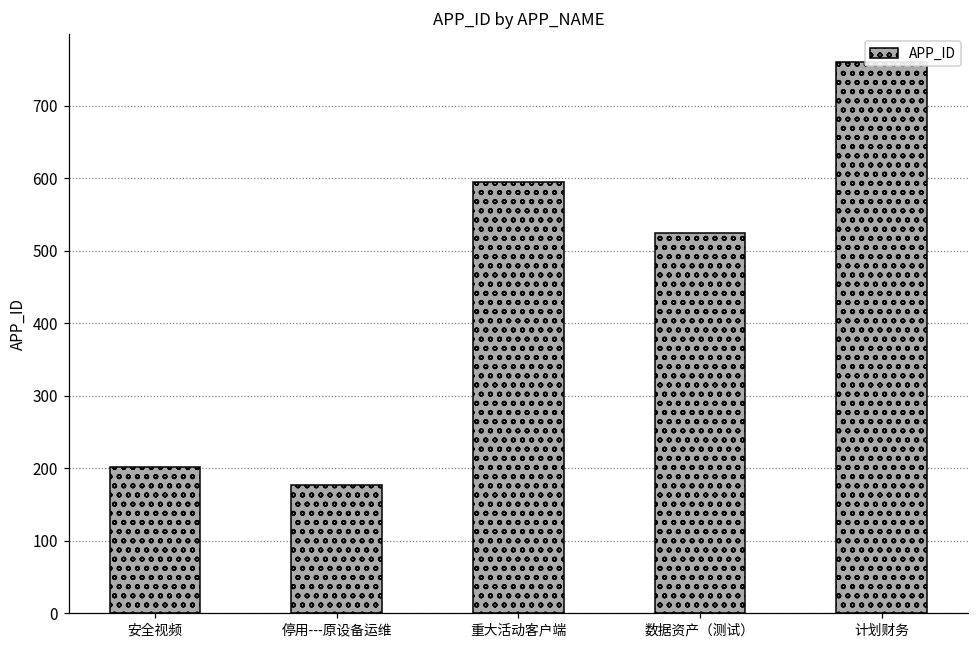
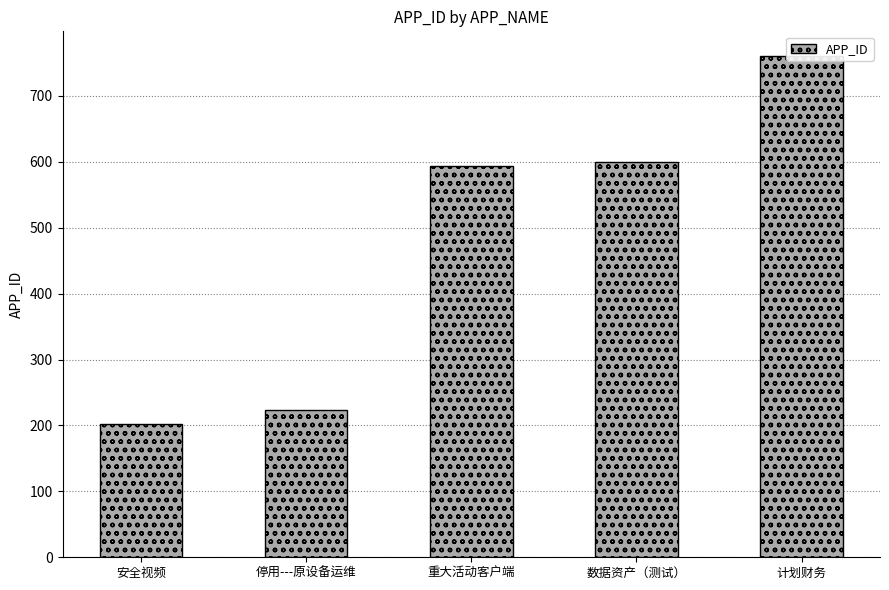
  {
    "安全视频": 200,
-   "停用---原设备运维": 180,
+   "停用---原设备运维": 220,
    "重大活动客户端": 590,
-   "数据资产（测试）": 520
+   "数据资产（测试）": 600
  }
